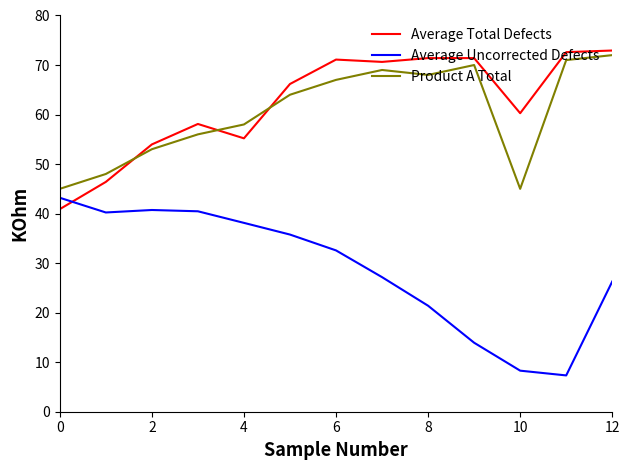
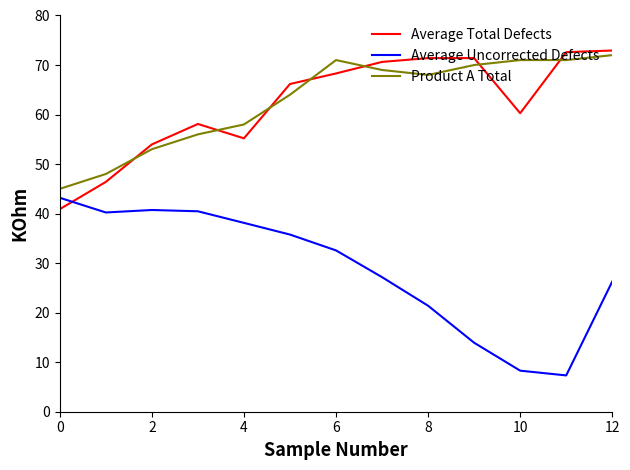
  {
    "Average Total Defects": {
      "0": 41,
      "2": 54,
      "4": 55,
-     "6": 71,
+     "6": 68,
      "8": 71,
      "10": 60,
      "12": 73
    },
    "Average Uncorrected Defects": {
      "0": 43,
      "2": 41,
      "4": 38,
      "6": 33,
      "8": 21,
      "10": 8,
      "12": 26
    },
    "Product A Total": {
      "0": 45,
      "2": 53,
      "4": 58,
-     "6": 67,
+     "6": 71,
      "8": 68,
-     "10": 45,
+     "10": 71,
      "12": 72
    }
  }
